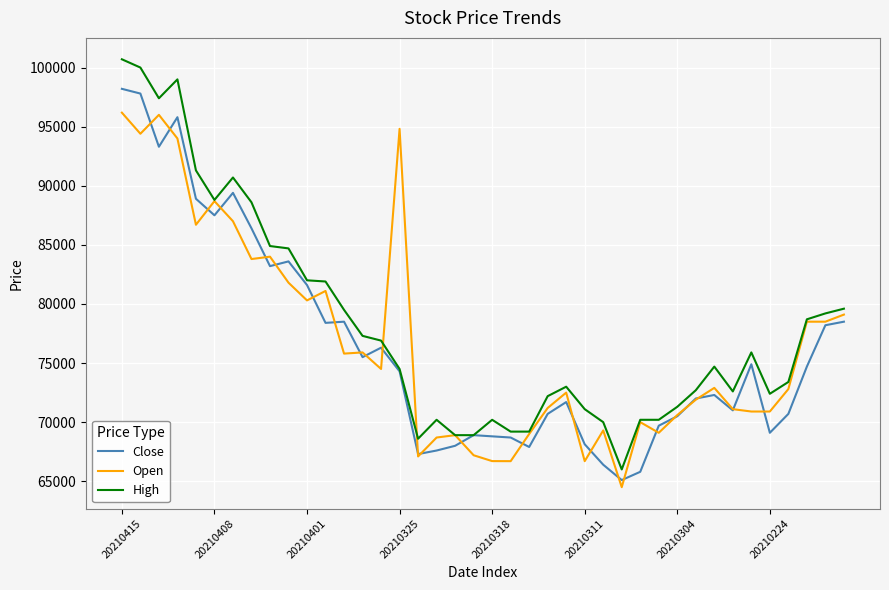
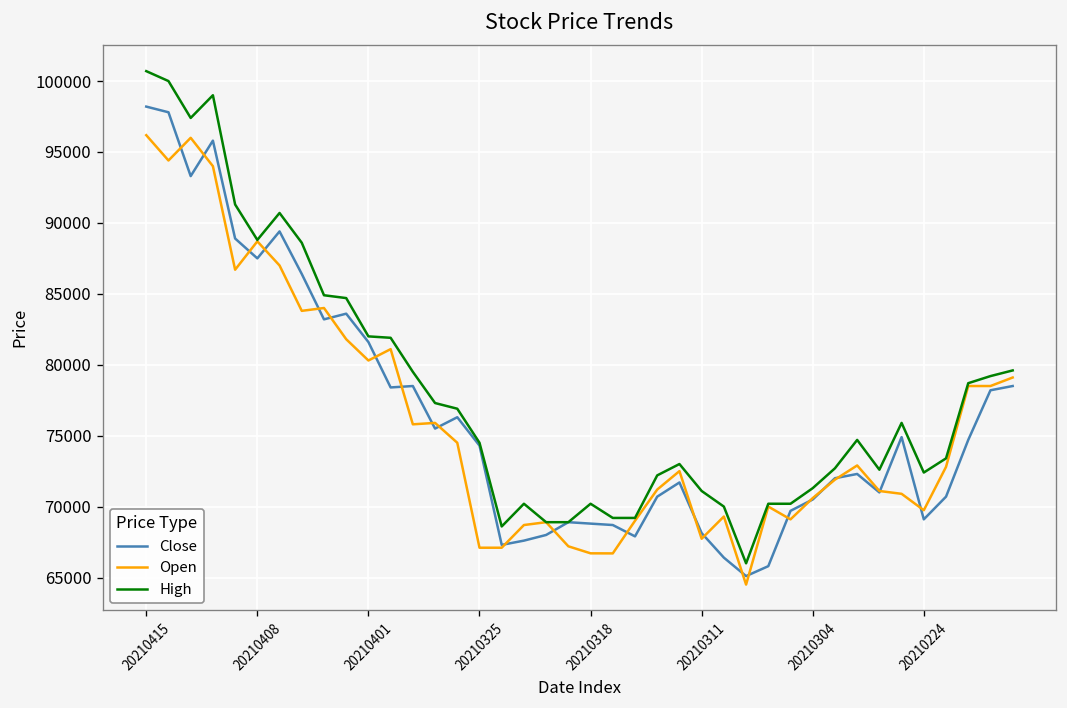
  {
    "Close": {
      "20210415": 98200,
      "20210408": 87500,
      "20210401": 81600,
      "20210318": 68800,
      "20210311": 68100,
      "20210224": 69100
    },
    "Open": {
      "20210415": 96200,
      "20210401": 80300,
-     "20210325": 94800,
+     "20210325": 67100,
      "20210318": 66700,
-     "20210311": 66700,
-     "20210224": 70900
+     "20210311": 67700,
+     "20210224": 69700
    },
    "High": {
      "20210415": 100700,
      "20210401": 82000,
      "20210318": 70200,
      "20210311": 71100,
      "20210304": 71300,
      "20210224": 72400
    }
  }
